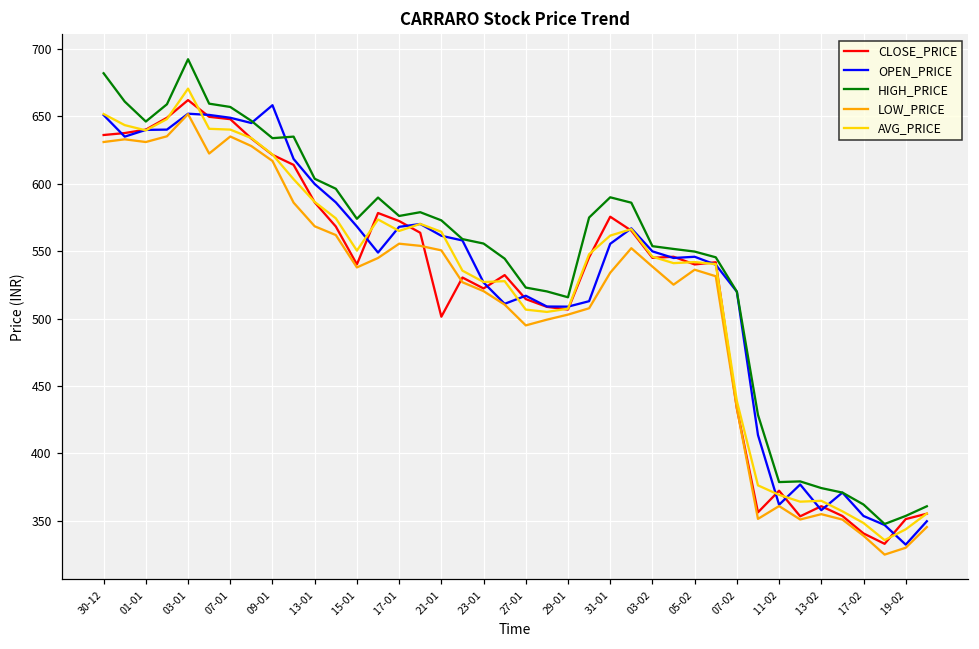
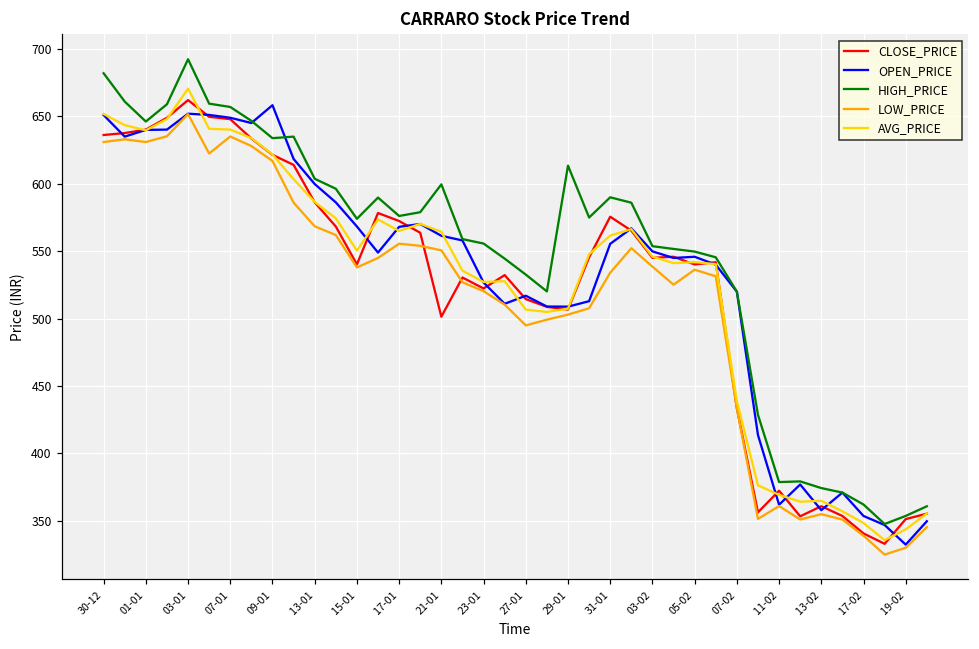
  {
    "CLOSE_PRICE": {
      "30-12": 636,
      "03-01": 662,
      "15-01": 540,
      "17-01": 572,
      "21-01": 501,
      "27-01": 515,
      "31-01": 576,
      "11-02": 372,
      "13-02": 361,
      "19-02": 351
    },
    "OPEN_PRICE": {
      "09-01": 658,
      "13-01": 600,
      "15-01": 568,
      "17-01": 568,
      "21-01": 561,
      "27-01": 517,
      "31-01": 556,
      "03-02": 550,
      "05-02": 546,
      "13-02": 358,
      "17-02": 354,
      "19-02": 332
    },
    "HIGH_PRICE": {
      "30-12": 682,
      "01-01": 646,
      "03-01": 692,
      "07-01": 657,
      "09-01": 634,
      "13-01": 604,
      "15-01": 574,
      "17-01": 576,
-     "21-01": 573,
+     "21-01": 600,
      "23-01": 556,
-     "27-01": 523,
-     "29-01": 516,
+     "27-01": 533,
+     "29-01": 614,
      "31-01": 590,
      "03-02": 554,
      "05-02": 550,
      "11-02": 379,
      "13-02": 374,
      "17-02": 362,
      "19-02": 354
    }
  }
